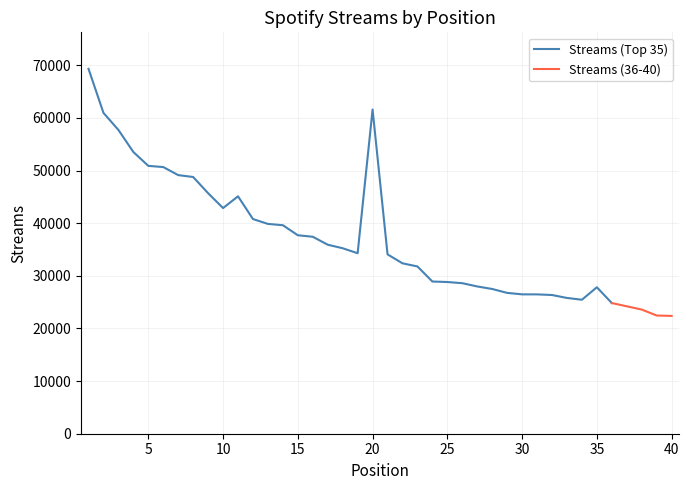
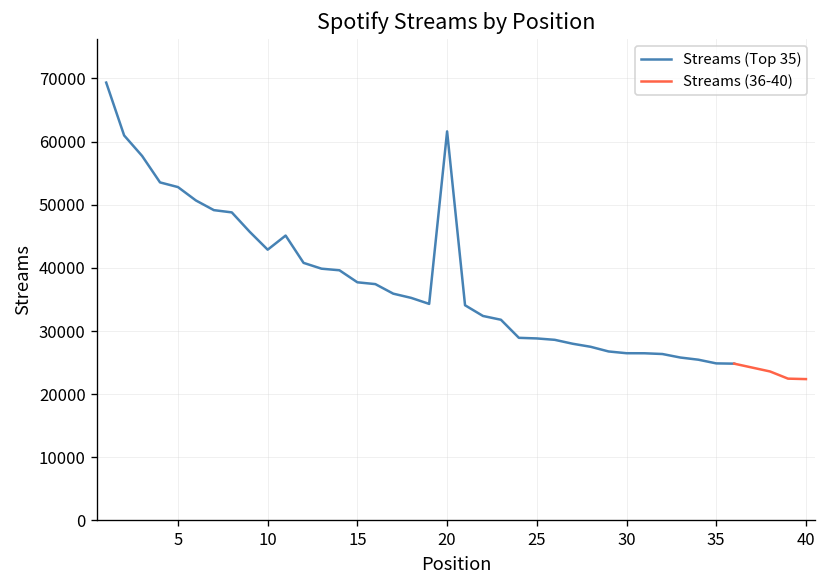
  {
    "Streams (Top 35)": {
-     "5": 51000,
+     "5": 53000,
      "10": 43000,
      "15": 38000,
      "20": 62000,
      "25": 29000,
      "30": 26000,
-     "35": 28000
+     "35": 25000
    },
    "Streams (36-40)": {
      "40": 22000
    }
  }
